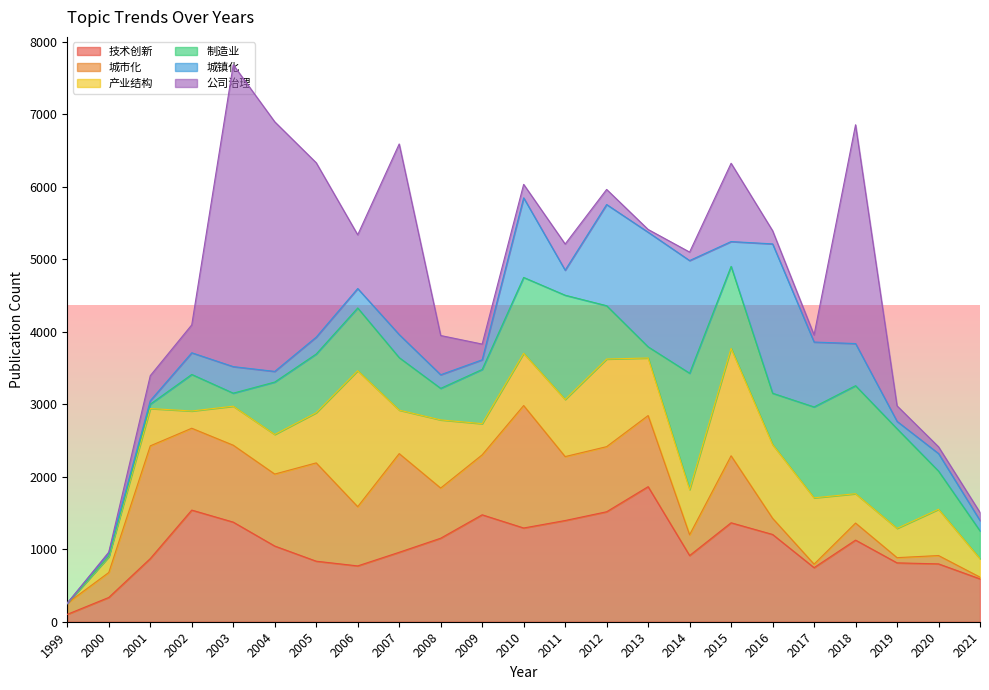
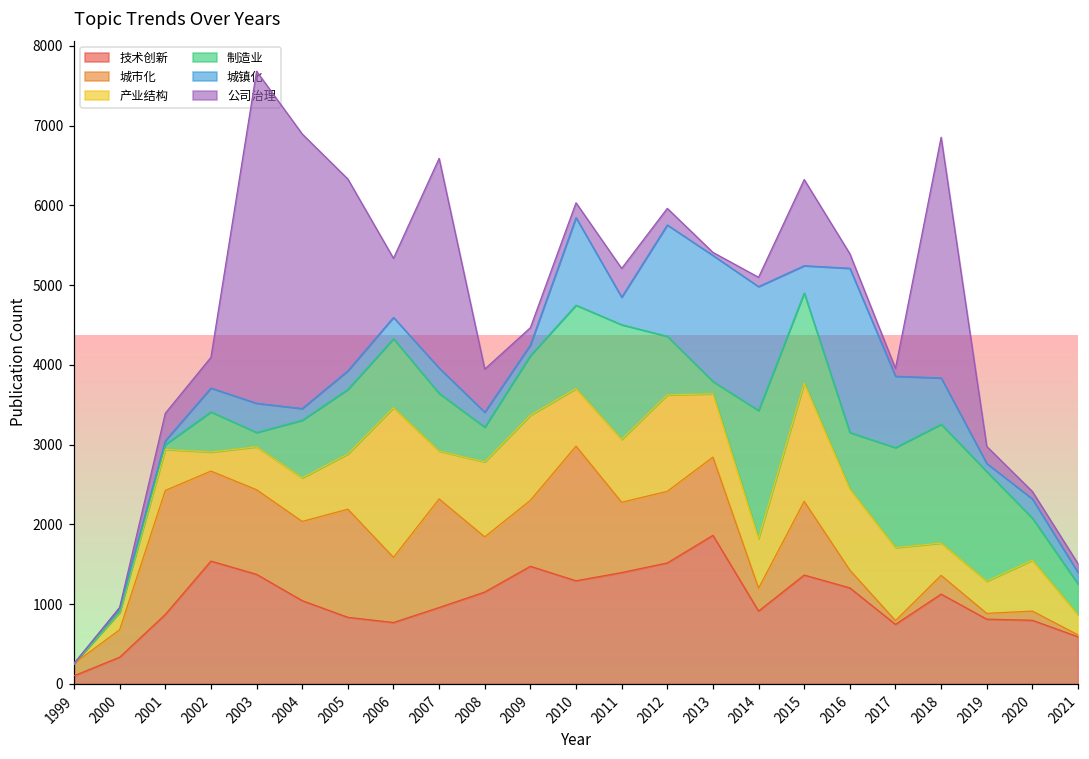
  {
    "产业结构": {
      "2001": 500,
      "2002": 200,
      "2003": 500,
      "2004": 500,
      "2005": 700,
      "2006": 1900,
      "2007": 600,
      "2008": 900,
-     "2009": 400,
+     "2009": 1100,
      "2010": 700,
      "2011": 800,
      "2012": 1200,
      "2013": 800,
      "2014": 600,
      "2015": 1500,
      "2016": 1000,
      "2017": 900,
      "2018": 400,
      "2019": 400,
      "2020": 600,
      "2021": 300
    },
    "制造业": {
      "2001": 100,
      "2002": 500,
      "2003": 200,
      "2004": 700,
      "2005": 800,
      "2006": 900,
      "2007": 700,
      "2008": 400,
      "2009": 700,
      "2010": 1000,
      "2011": 1400,
      "2012": 700,
      "2013": 200,
      "2014": 1600,
      "2015": 1100,
      "2016": 700,
      "2017": 1300,
      "2018": 1500,
      "2019": 1400,
      "2020": 500,
      "2021": 400
    },
    "城镇化": {
      "2001": 0,
      "2002": 300,
      "2003": 400,
      "2004": 100,
      "2005": 200,
      "2006": 300,
      "2007": 300,
      "2008": 200,
      "2009": 100,
      "2010": 1100,
      "2011": 300,
      "2012": 1400,
      "2013": 1600,
      "2014": 1600,
      "2015": 300,
      "2016": 2100,
      "2017": 900,
      "2018": 600,
      "2019": 100,
      "2020": 200,
      "2021": 100
    },
    "公司治理": {
      "2001": 300,
      "2002": 400,
      "2004": 3400,
      "2005": 2400,
      "2006": 700,
      "2007": 2600,
      "2008": 500,
      "2009": 200,
      "2010": 200,
      "2011": 400,
      "2012": 200,
      "2013": 0,
      "2014": 100,
      "2015": 1100,
      "2016": 200,
      "2017": 100,
      "2018": 3000,
      "2019": 200,
      "2020": 100,
      "2021": 100
    }
  }
